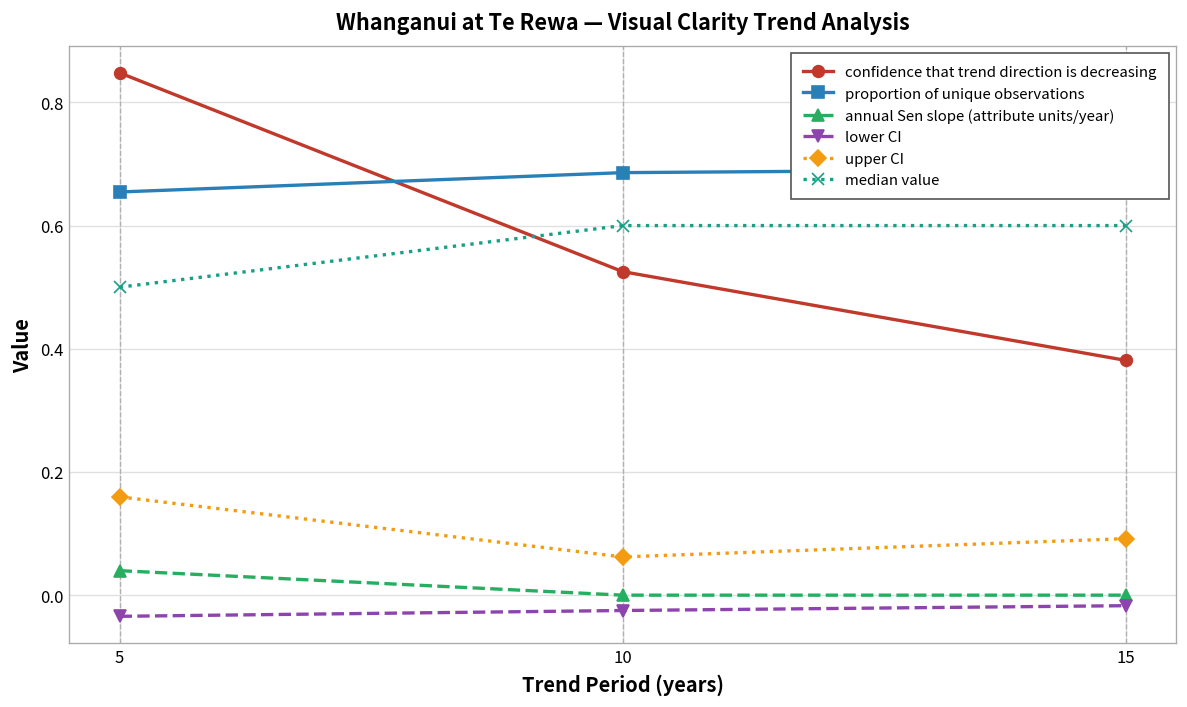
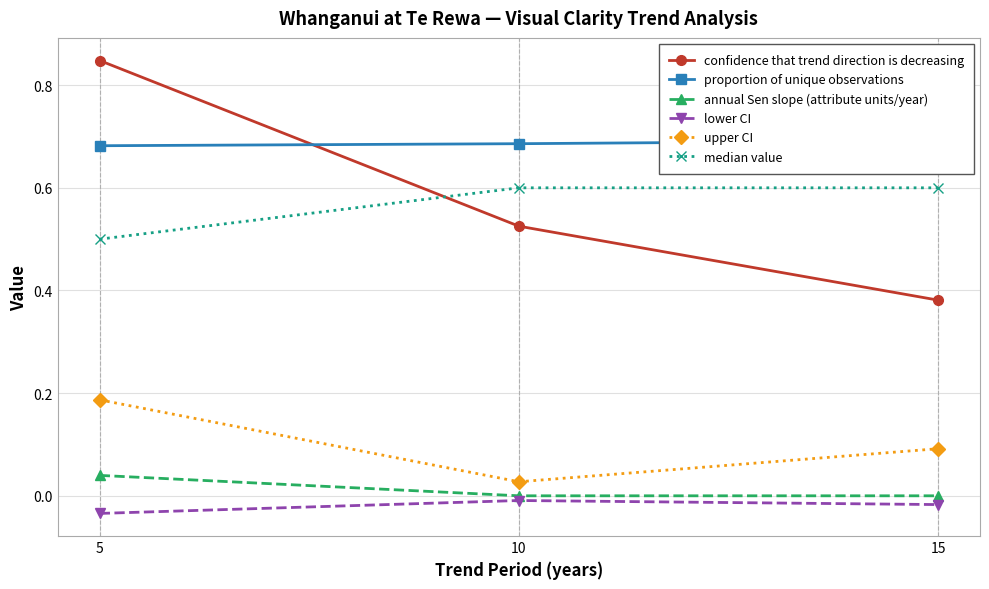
  {
    "confidence that trend direction is decreasing": {
      "5": 0.85,
      "10": 0.53,
      "15": 0.38
    },
    "proportion of unique observations": {
-     "5": 0.65,
+     "5": 0.68,
      "10": 0.69
    },
    "lower CI": {
      "5": -0.03,
-     "10": -0.02,
+     "10": -0.01,
      "15": -0.02
    },
    "upper CI": {
-     "5": 0.16,
-     "10": 0.06,
+     "5": 0.19,
+     "10": 0.03,
      "15": 0.09
    }
  }
